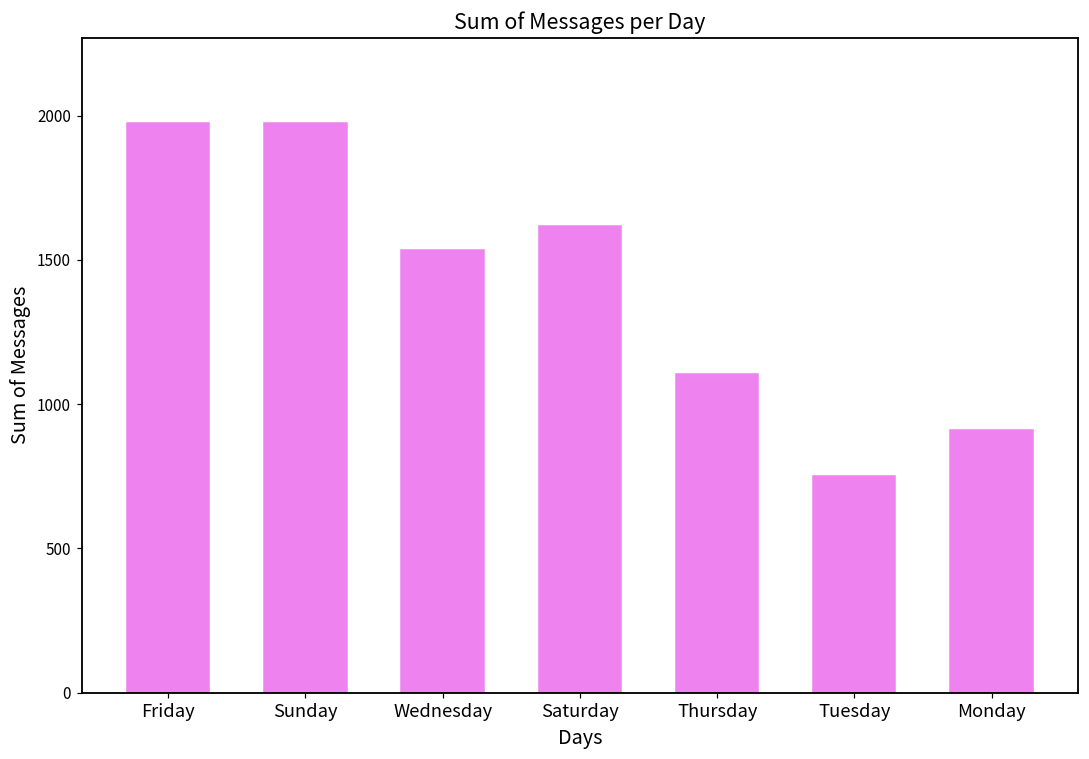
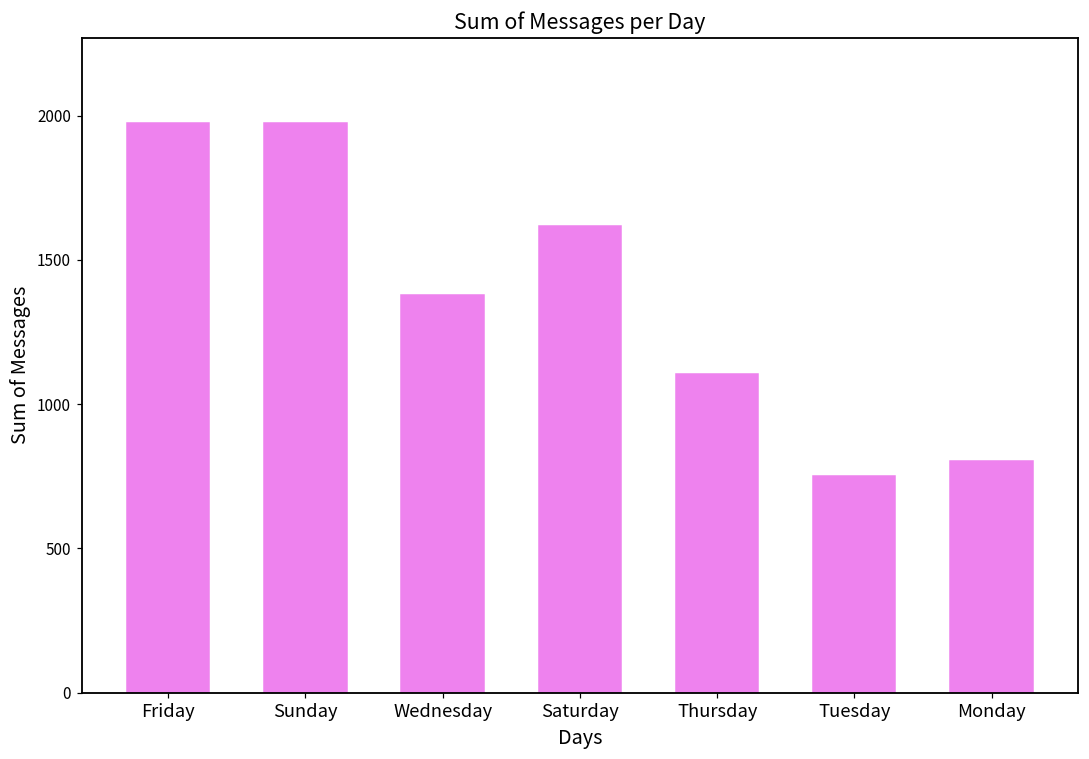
  {
    "Friday": 1970,
    "Sunday": 1970,
-   "Wednesday": 1530,
+   "Wednesday": 1380,
    "Saturday": 1620,
    "Thursday": 1110,
    "Tuesday": 750,
-   "Monday": 910
+   "Monday": 800
  }
